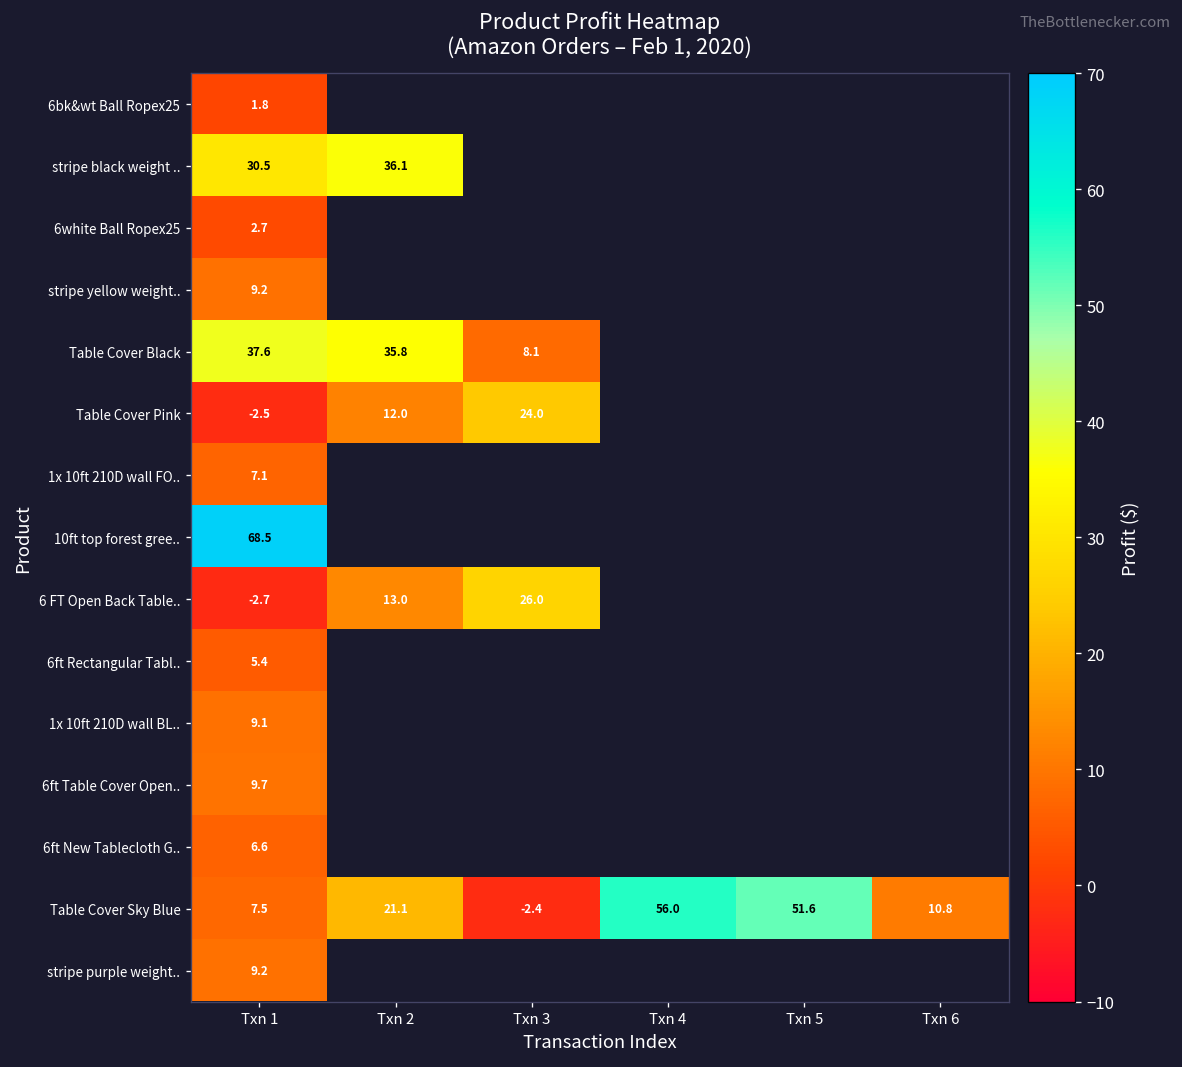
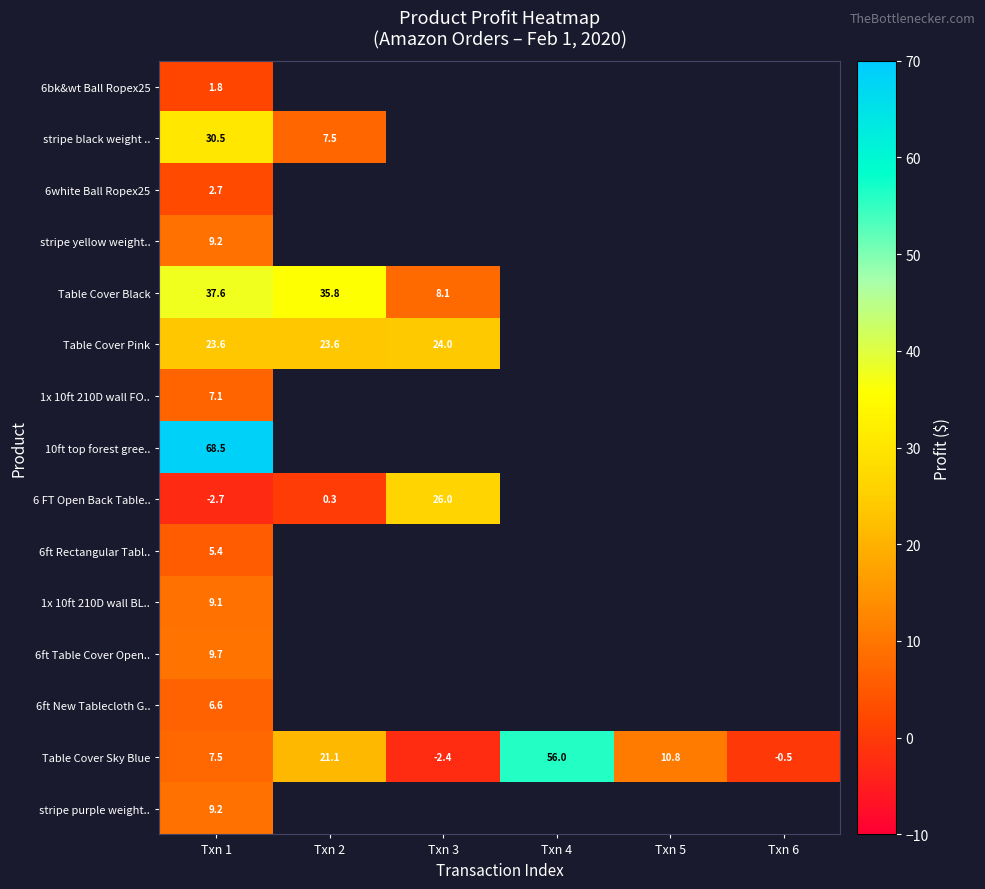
  {
    "6bk&wt Ball Ropex25": {
      "Txn 1": 1.8
    },
    "stripe black weight ..": {
      "Txn 1": 30.5,
-     "Txn 2": 36.1
+     "Txn 2": 7.5
    },
    "6white Ball Ropex25": {
      "Txn 1": 2.7
    },
    "stripe yellow weight..": {
      "Txn 1": 9.2
    },
    "Table Cover Black": {
      "Txn 1": 37.6,
      "Txn 2": 35.8,
      "Txn 3": 8.1
    },
    "Table Cover Pink": {
-     "Txn 1": -2.5,
-     "Txn 2": 12.0,
+     "Txn 1": 23.6,
+     "Txn 2": 23.6,
      "Txn 3": 24.0
    },
    "1x 10ft 210D wall FO..": {
      "Txn 1": 7.1
    },
    "10ft top forest gree..": {
      "Txn 1": 68.5
    },
    "6 FT Open Back Table..": {
      "Txn 1": -2.7,
-     "Txn 2": 13.0,
+     "Txn 2": 0.3,
      "Txn 3": 26.0
    },
    "6ft Rectangular Tabl..": {
      "Txn 1": 5.4
    },
    "1x 10ft 210D wall BL..": {
      "Txn 1": 9.1
    },
    "6ft Table Cover Open..": {
      "Txn 1": 9.7
    },
    "6ft New Tablecloth G..": {
      "Txn 1": 6.6
    },
    "Table Cover Sky Blue": {
      "Txn 1": 7.5,
      "Txn 2": 21.1,
      "Txn 3": -2.4,
      "Txn 4": 56.0,
-     "Txn 5": 51.6,
-     "Txn 6": 10.8
+     "Txn 5": 10.8,
+     "Txn 6": -0.5
    },
    "stripe purple weight..": {
      "Txn 1": 9.2
    }
  }
